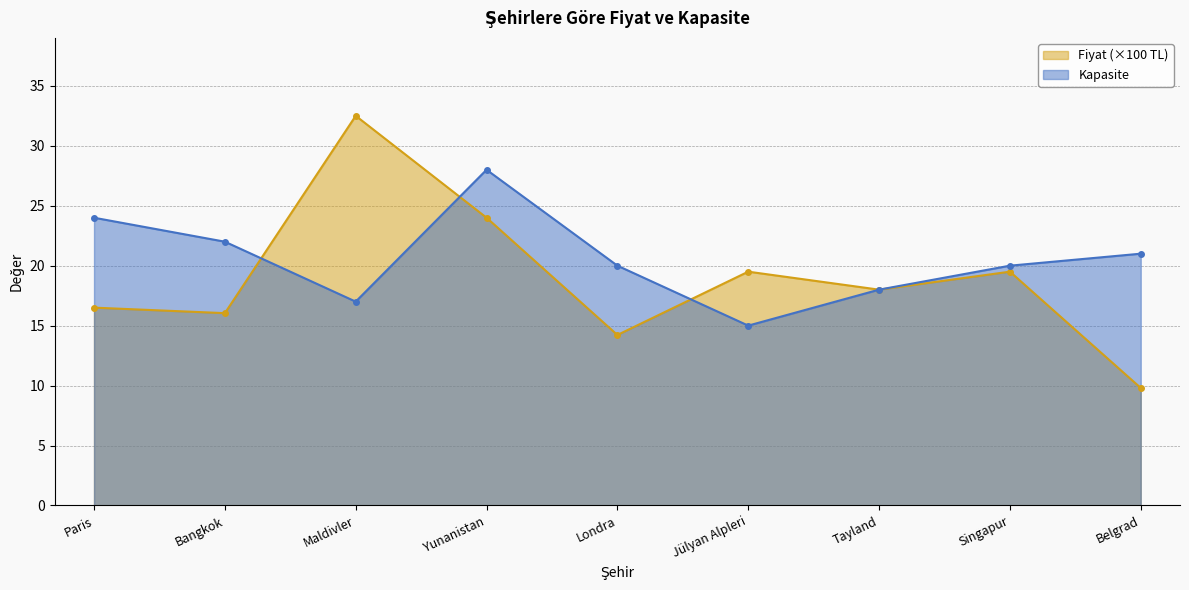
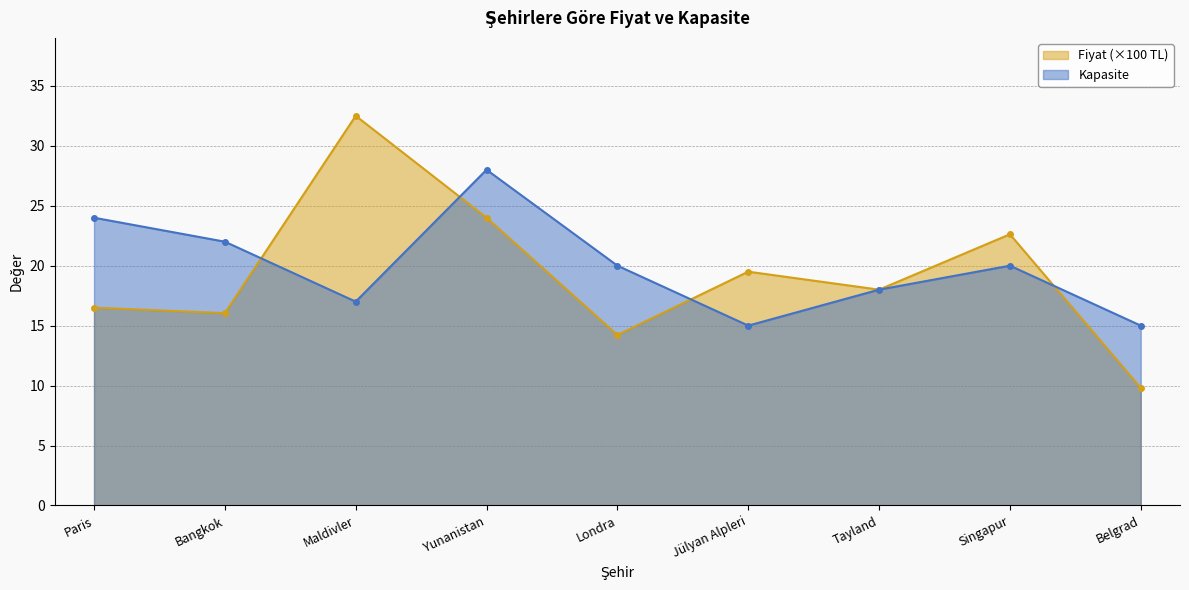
  {
    "Fiyat (×100 TL)": {
      "Paris": 16.5,
      "Bangkok": 16.0,
      "Maldivler": 32.5,
      "Yunanistan": 24.0,
      "Londra": 14.2,
      "Jülyan Alpleri": 19.5,
-     "Singapur": 19.5,
+     "Singapur": 22.6,
      "Belgrad": 9.8
    },
    "Kapasite": {
      "Paris": 24,
      "Bangkok": 22,
      "Maldivler": 17,
      "Yunanistan": 28,
      "Londra": 20,
      "Jülyan Alpleri": 15,
      "Singapur": 20,
-     "Belgrad": 21
+     "Belgrad": 15
    }
  }
